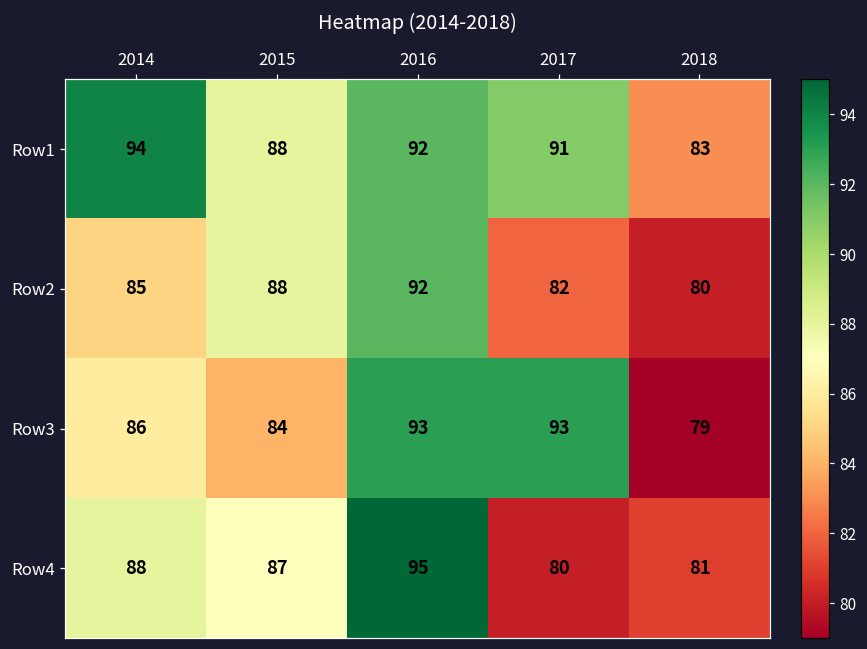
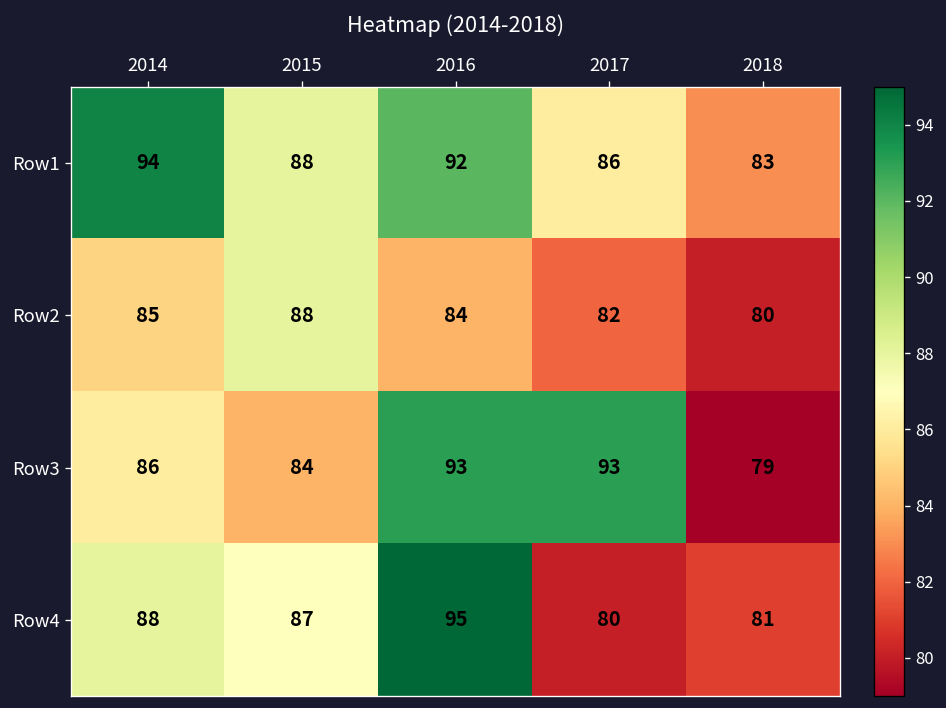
  {
    "Row1": {
      "2014": 94,
      "2015": 88,
      "2016": 92,
-     "2017": 91,
+     "2017": 86,
      "2018": 83
    },
    "Row2": {
      "2014": 85,
      "2015": 88,
-     "2016": 92,
+     "2016": 84,
      "2017": 82,
      "2018": 80
    },
    "Row3": {
      "2014": 86,
      "2015": 84,
      "2016": 93,
      "2017": 93,
      "2018": 79
    },
    "Row4": {
      "2014": 88,
      "2015": 87,
      "2016": 95,
      "2017": 80,
      "2018": 81
    }
  }
